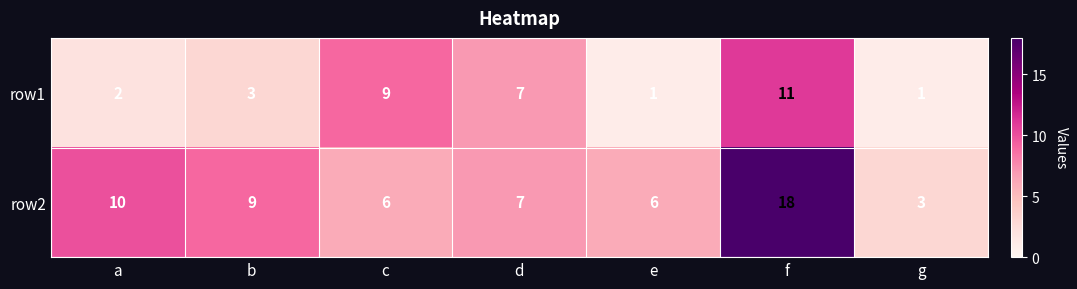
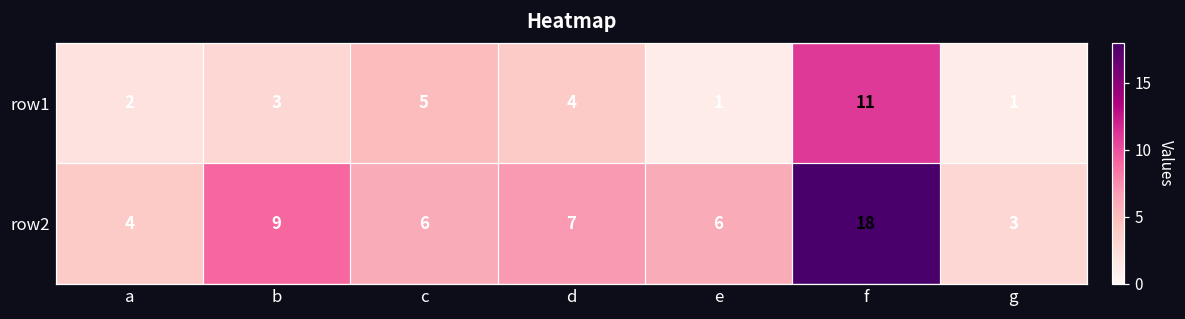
  {
    "row1": {
-     "c": 9,
-     "d": 7,
+     "c": 5,
+     "d": 4,
      "f": 11
    },
    "row2": {
-     "a": 10,
+     "a": 4,
      "b": 9,
      "c": 6,
      "d": 7,
      "e": 6,
      "f": 18
    }
  }
